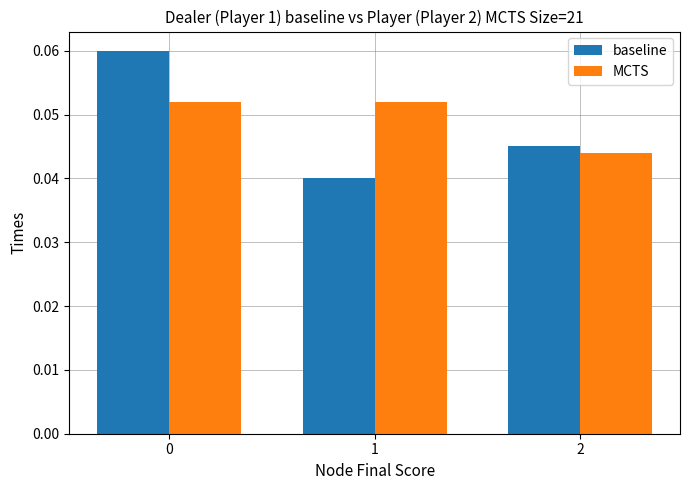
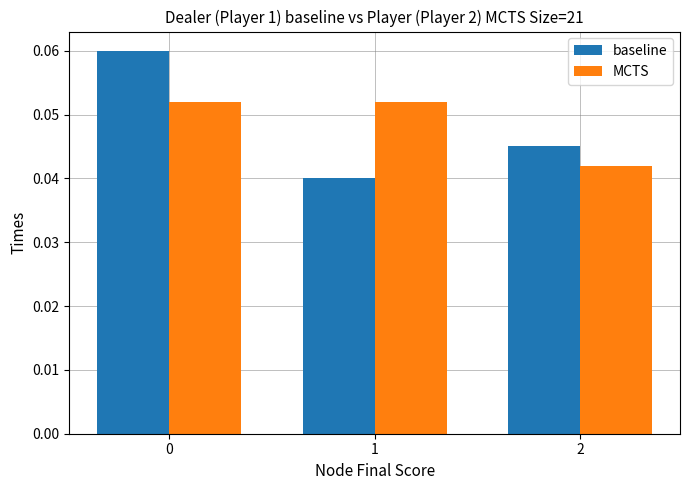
  {
    "baseline": {
      "0": 0.060,
      "1": 0.040,
      "2": 0.045
    },
    "MCTS": {
      "0": 0.052,
      "1": 0.052,
-     "2": 0.044
+     "2": 0.042
    }
  }
